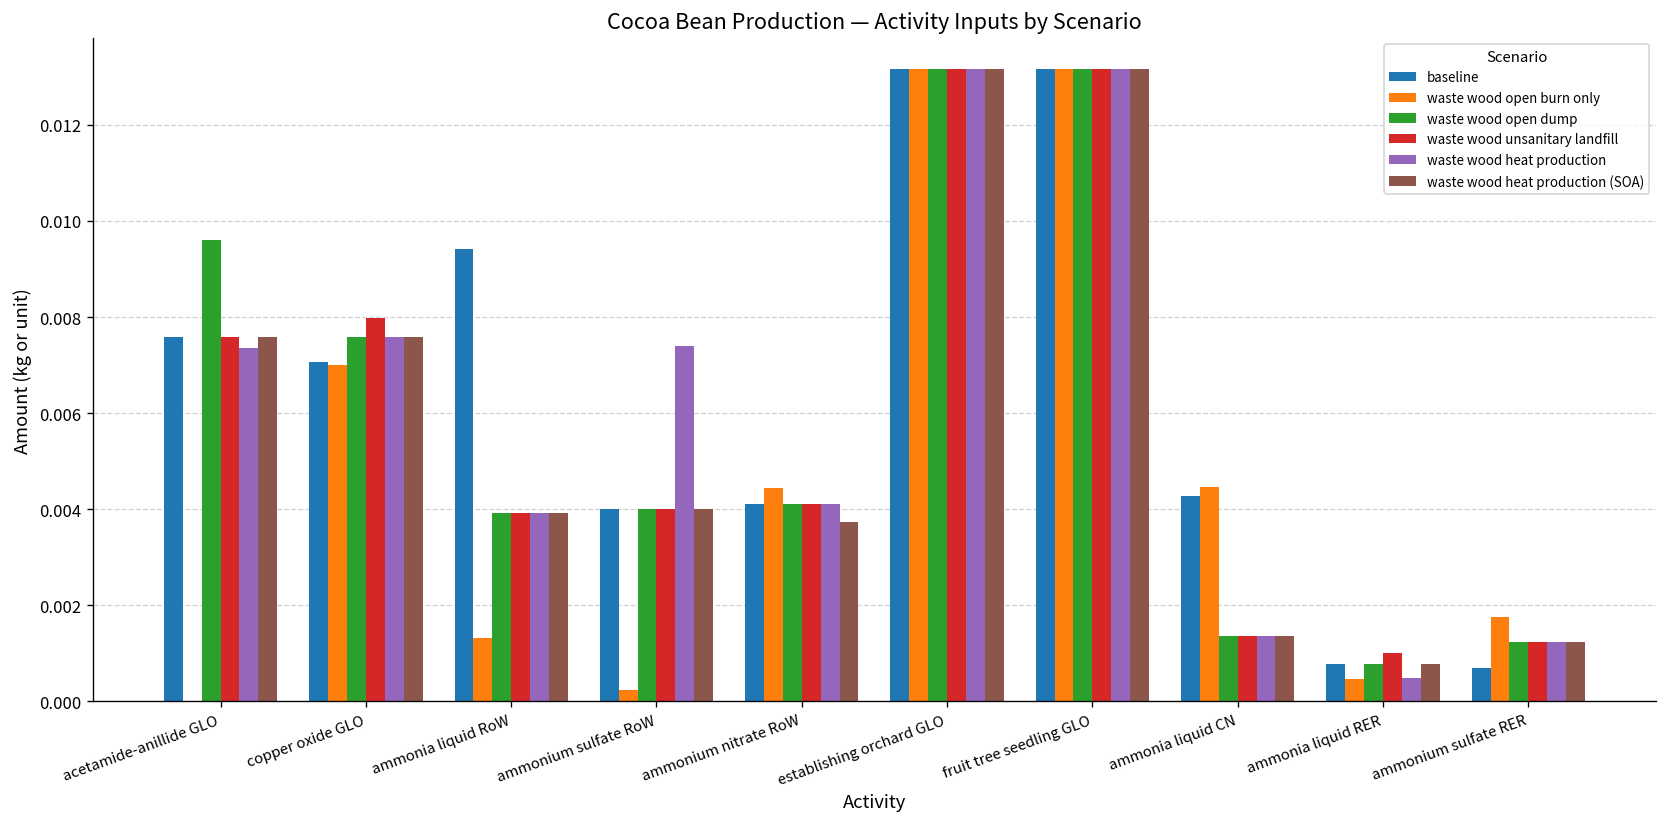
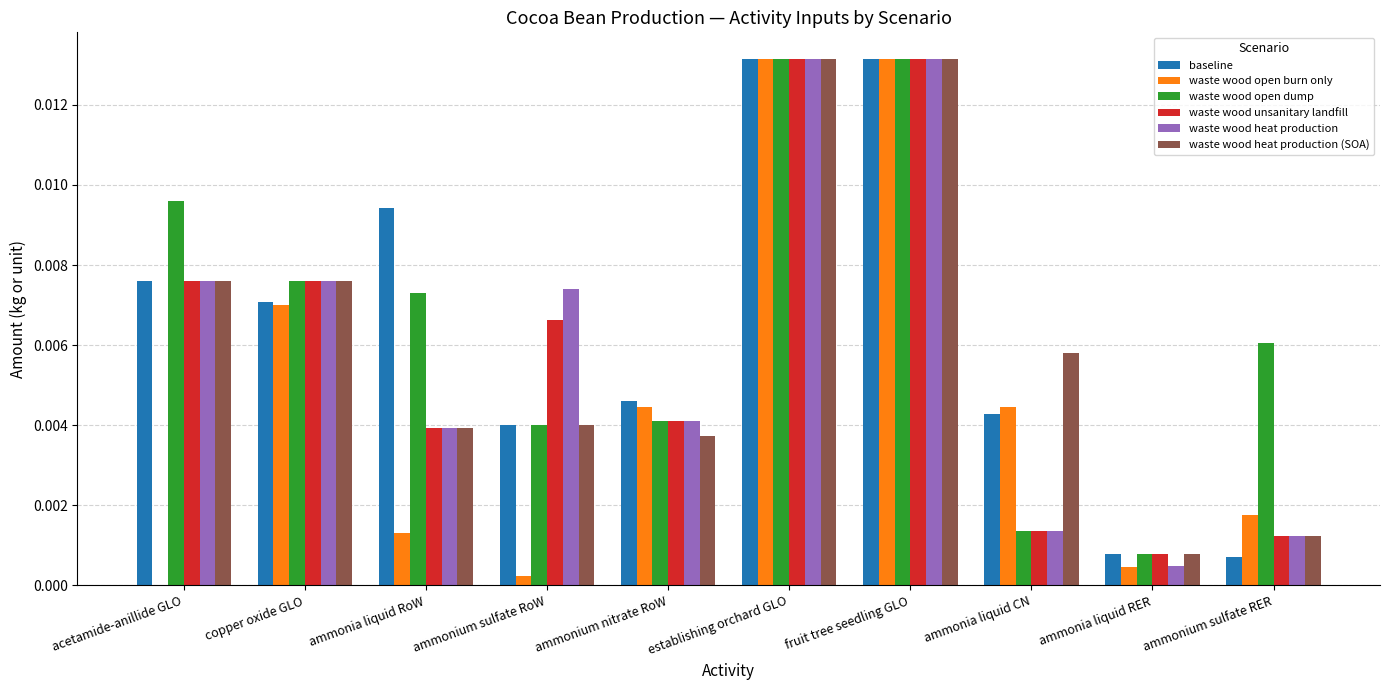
  {
    "baseline": {
      "acetamide-anillide GLO": 0.0076,
      "copper oxide GLO": 0.0071,
      "ammonia liquid RoW": 0.0094,
      "ammonium sulfate RoW": 0.0040,
-     "ammonium nitrate RoW": 0.0041,
+     "ammonium nitrate RoW": 0.0046,
      "establishing orchard GLO": 0.0132,
      "fruit tree seedling GLO": 0.0132,
      "ammonia liquid CN": 0.0043,
      "ammonia liquid RER": 0.0008,
      "ammonium sulfate RER": 0.0007
    },
    "waste wood open burn only": {
      "acetamide-anillide GLO": 0.0000,
      "copper oxide GLO": 0.0070,
      "ammonia liquid RoW": 0.0013,
      "ammonium sulfate RoW": 0.0002,
      "ammonium nitrate RoW": 0.0044,
      "establishing orchard GLO": 0.0132,
      "fruit tree seedling GLO": 0.0132,
      "ammonia liquid CN": 0.0045,
      "ammonia liquid RER": 0.0005,
      "ammonium sulfate RER": 0.0017
    },
    "waste wood open dump": {
      "acetamide-anillide GLO": 0.0096,
      "copper oxide GLO": 0.0076,
-     "ammonia liquid RoW": 0.0039,
+     "ammonia liquid RoW": 0.0073,
      "ammonium sulfate RoW": 0.0040,
      "ammonium nitrate RoW": 0.0041,
      "establishing orchard GLO": 0.0132,
      "fruit tree seedling GLO": 0.0132,
      "ammonia liquid CN": 0.0014,
      "ammonia liquid RER": 0.0008,
-     "ammonium sulfate RER": 0.0012
+     "ammonium sulfate RER": 0.0060
    },
    "waste wood unsanitary landfill": {
      "acetamide-anillide GLO": 0.0076,
-     "copper oxide GLO": 0.0080,
+     "copper oxide GLO": 0.0076,
      "ammonia liquid RoW": 0.0039,
-     "ammonium sulfate RoW": 0.0040,
+     "ammonium sulfate RoW": 0.0066,
      "ammonium nitrate RoW": 0.0041,
      "establishing orchard GLO": 0.0132,
      "fruit tree seedling GLO": 0.0132,
      "ammonia liquid CN": 0.0014,
-     "ammonia liquid RER": 0.0010,
+     "ammonia liquid RER": 0.0008,
      "ammonium sulfate RER": 0.0012
    },
    "waste wood heat production": {
-     "acetamide-anillide GLO": 0.0074,
+     "acetamide-anillide GLO": 0.0076,
      "copper oxide GLO": 0.0076,
      "ammonia liquid RoW": 0.0039,
      "ammonium sulfate RoW": 0.0074,
      "ammonium nitrate RoW": 0.0041,
      "establishing orchard GLO": 0.0132,
      "fruit tree seedling GLO": 0.0132,
      "ammonia liquid CN": 0.0014,
      "ammonia liquid RER": 0.0005,
      "ammonium sulfate RER": 0.0012
    },
    "waste wood heat production (SOA)": {
      "acetamide-anillide GLO": 0.0076,
      "copper oxide GLO": 0.0076,
      "ammonia liquid RoW": 0.0039,
      "ammonium sulfate RoW": 0.0040,
      "ammonium nitrate RoW": 0.0037,
      "establishing orchard GLO": 0.0132,
      "fruit tree seedling GLO": 0.0132,
-     "ammonia liquid CN": 0.0014,
+     "ammonia liquid CN": 0.0058,
      "ammonia liquid RER": 0.0008,
      "ammonium sulfate RER": 0.0012
    }
  }
